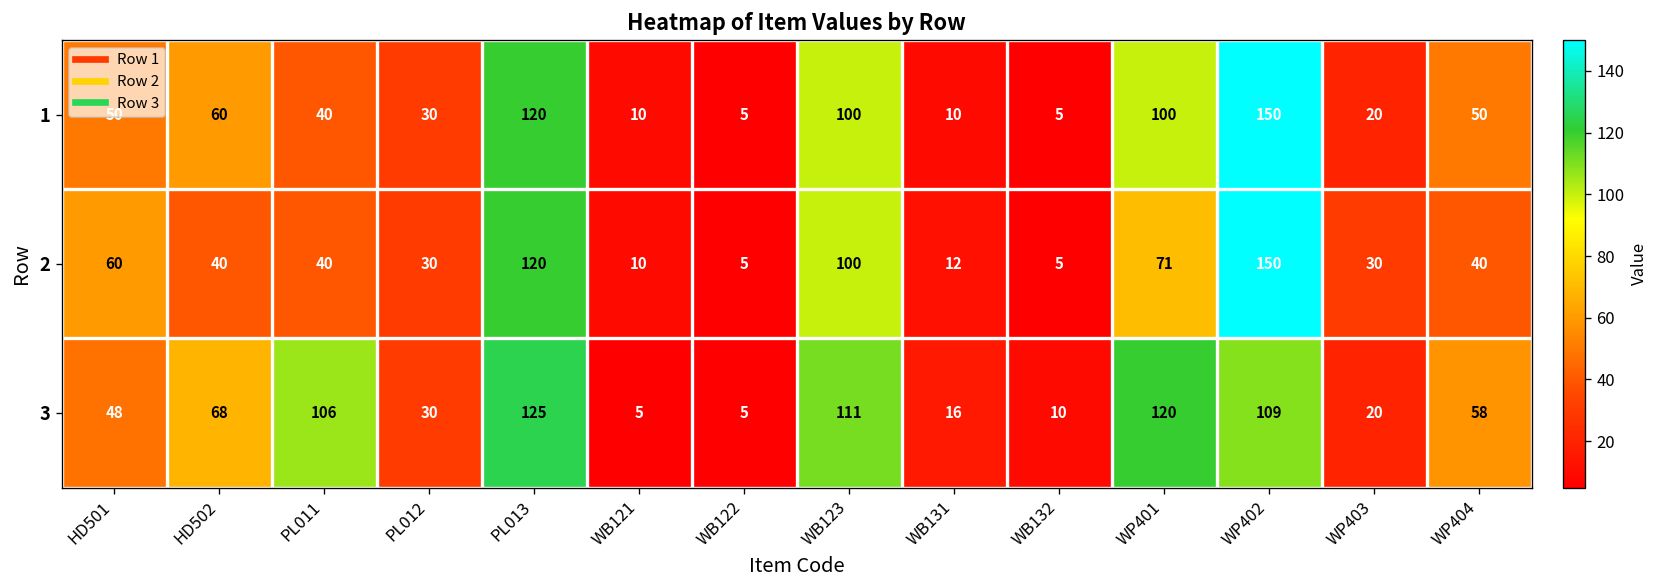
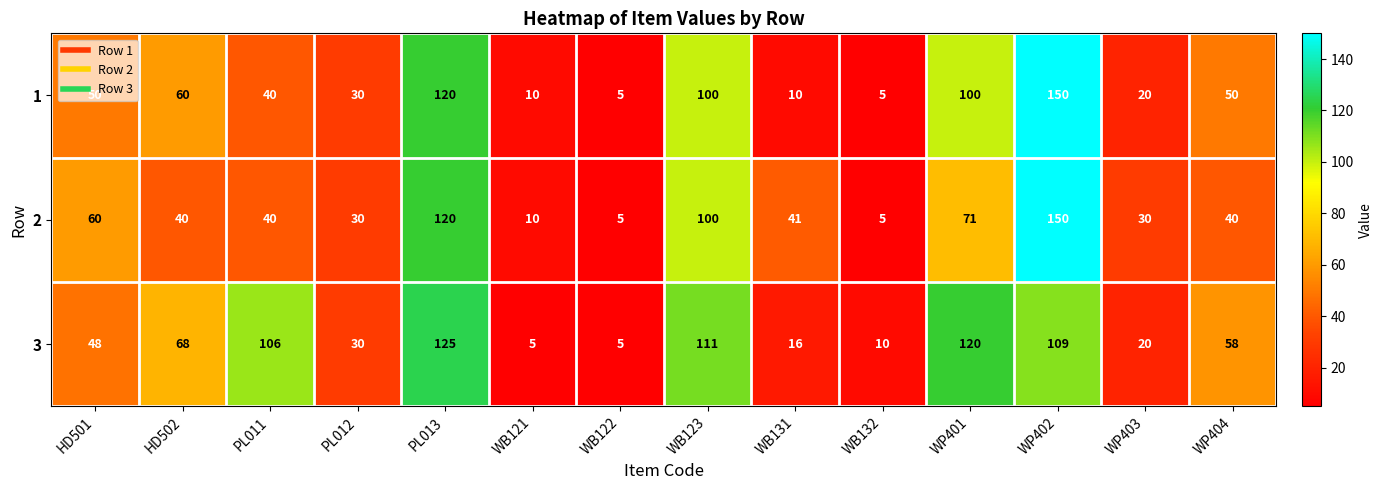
  {
    "1": {
      "HD502": 60,
      "PL011": 40,
      "PL012": 30,
      "PL013": 120,
      "WB121": 10,
      "WB122": 5,
      "WB123": 100,
      "WB131": 10,
      "WB132": 5,
      "WP401": 100,
      "WP402": 150,
      "WP403": 20,
      "WP404": 50
    },
    "2": {
      "HD501": 60,
      "HD502": 40,
      "PL011": 40,
      "PL012": 30,
      "PL013": 120,
      "WB121": 10,
      "WB122": 5,
      "WB123": 100,
-     "WB131": 12,
+     "WB131": 41,
      "WB132": 5,
      "WP401": 71,
      "WP402": 150,
      "WP403": 30,
      "WP404": 40
    },
    "3": {
      "HD501": 48,
      "HD502": 68,
      "PL011": 106,
      "PL012": 30,
      "PL013": 125,
      "WB121": 5,
      "WB122": 5,
      "WB123": 111,
      "WB131": 16,
      "WB132": 10,
      "WP401": 120,
      "WP402": 109,
      "WP403": 20,
      "WP404": 58
    }
  }
